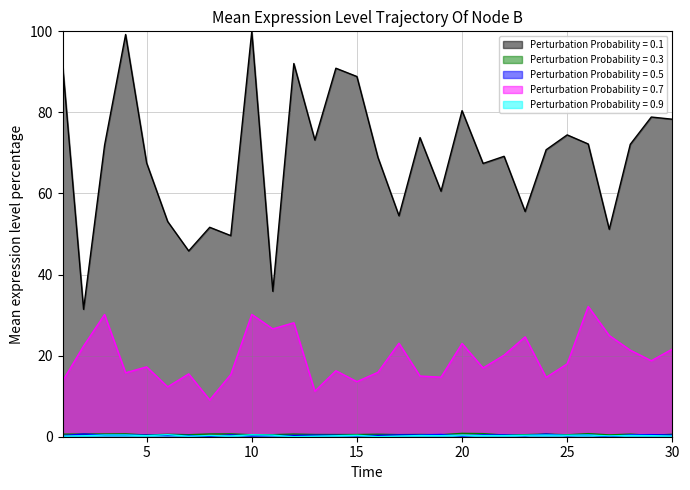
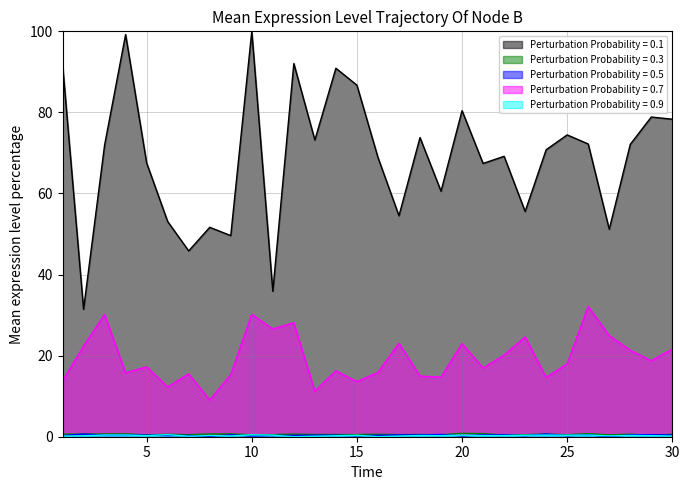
  {
    "Perturbation Probability = 0.1": {
      "5": 68,
      "10": 100,
-     "15": 89,
+     "15": 87,
      "20": 80,
      "25": 74,
      "30": 78
    },
    "Perturbation Probability = 0.7": {
      "5": 17,
      "10": 30,
      "15": 14,
      "20": 23,
      "25": 18,
      "30": 22
    }
  }
